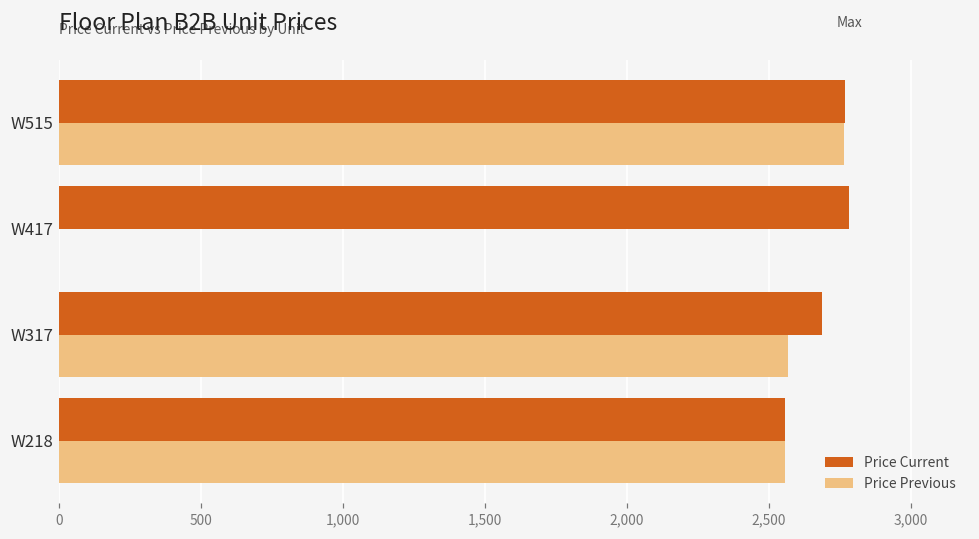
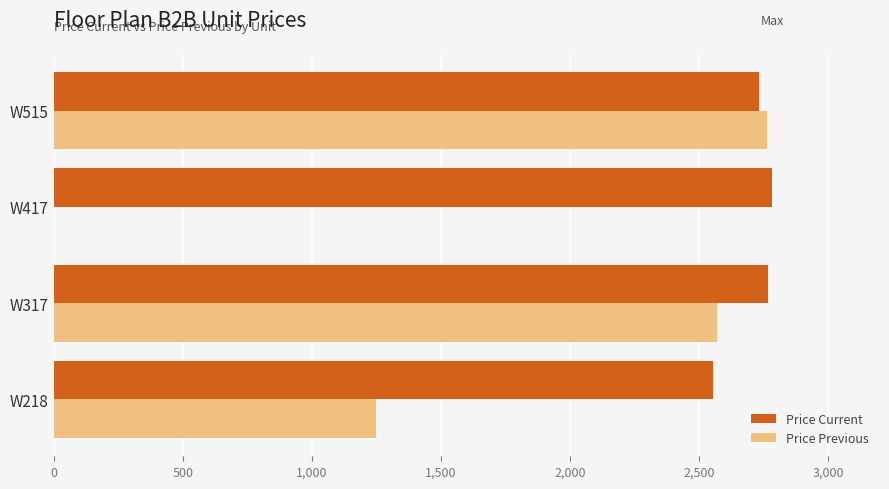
  {
    "Price Current": {
-     "W515": "2,770",
+     "W515": "2,730",
      "W417": "2,780",
-     "W317": "2,690",
+     "W317": "2,770",
      "W218": "2,560"
    },
    "Price Previous": {
      "W515": "2,760",
      "W417": "0",
      "W317": "2,570",
-     "W218": "2,560"
+     "W218": "1,250"
    }
  }
